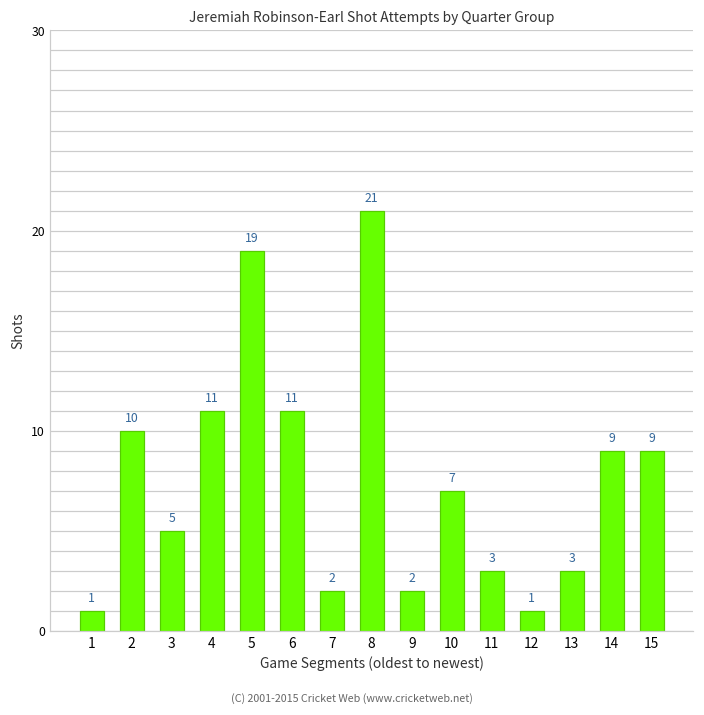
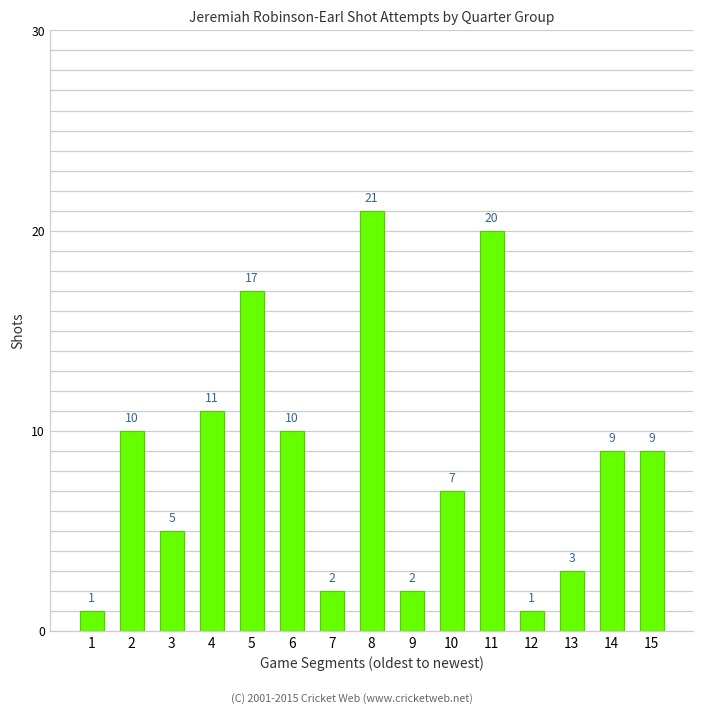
  {
    "1": 1,
    "2": 10,
    "3": 5,
    "4": 11,
-   "5": 19,
-   "6": 11,
+   "5": 17,
+   "6": 10,
    "7": 2,
    "8": 21,
    "9": 2,
    "10": 7,
-   "11": 3,
+   "11": 20,
    "12": 1,
    "13": 3,
    "14": 9,
    "15": 9
  }
